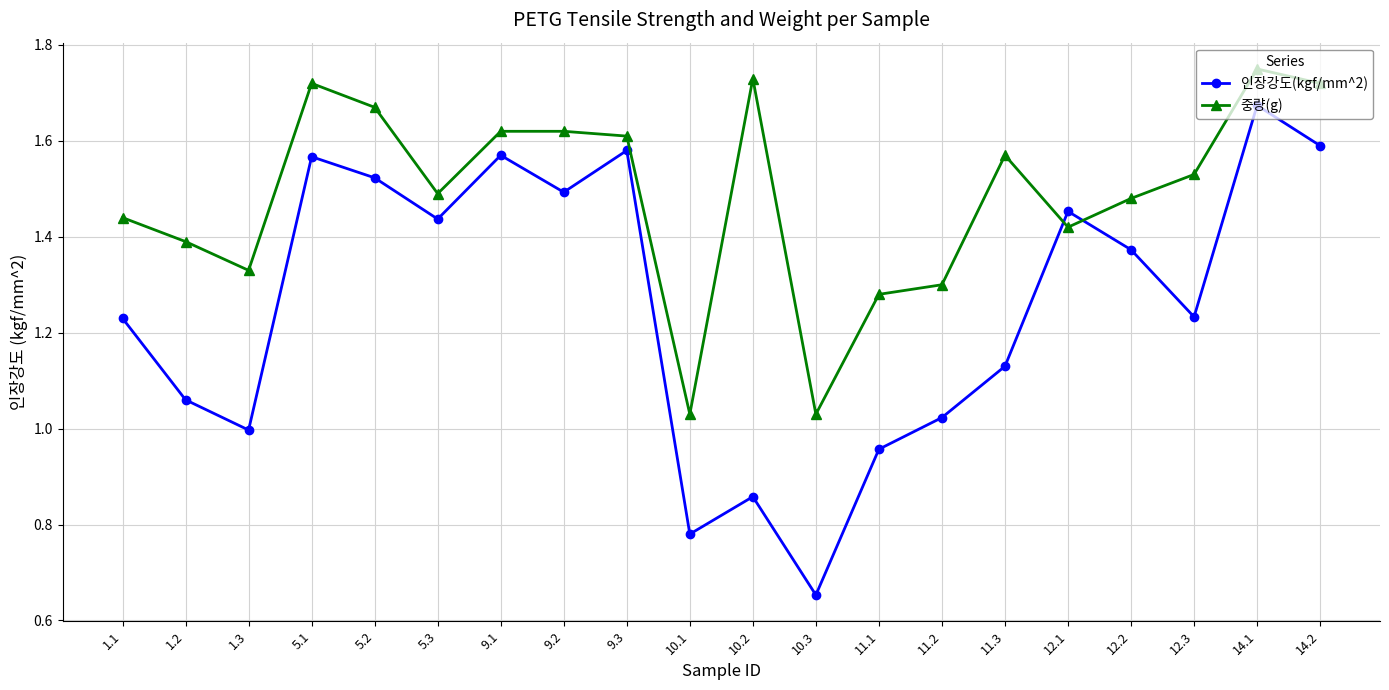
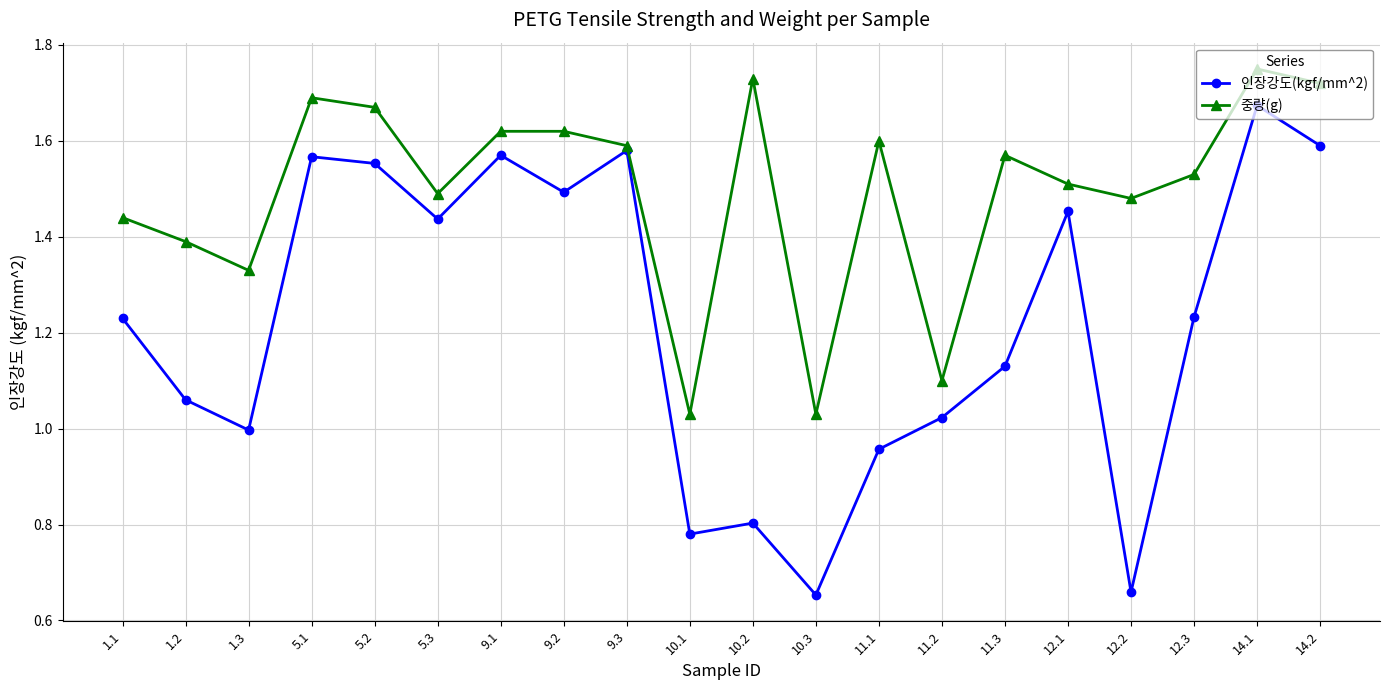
  {
    "인장강도(kgf/mm^2)": {
      "1.1": 1.23,
      "1.2": 1.06,
      "1.3": 1.00,
      "5.1": 1.57,
-     "5.2": 1.52,
+     "5.2": 1.55,
      "5.3": 1.44,
      "9.1": 1.57,
      "9.2": 1.49,
      "9.3": 1.58,
      "10.1": 0.78,
-     "10.2": 0.86,
+     "10.2": 0.80,
      "10.3": 0.65,
      "11.1": 0.96,
      "11.2": 1.02,
      "11.3": 1.13,
      "12.1": 1.45,
-     "12.2": 1.37,
+     "12.2": 0.66,
      "12.3": 1.23,
      "14.2": 1.59
    },
    "중량(g)": {
      "1.1": 1.44,
      "1.2": 1.39,
      "1.3": 1.33,
-     "5.1": 1.72,
+     "5.1": 1.69,
      "5.2": 1.67,
      "5.3": 1.49,
      "9.1": 1.62,
      "9.2": 1.62,
-     "9.3": 1.61,
+     "9.3": 1.59,
      "10.1": 1.03,
      "10.2": 1.73,
      "10.3": 1.03,
-     "11.1": 1.28,
-     "11.2": 1.3,
+     "11.1": 1.60,
+     "11.2": 1.1,
      "11.3": 1.57,
-     "12.1": 1.42,
+     "12.1": 1.51,
      "12.2": 1.48,
      "12.3": 1.53
    }
  }
